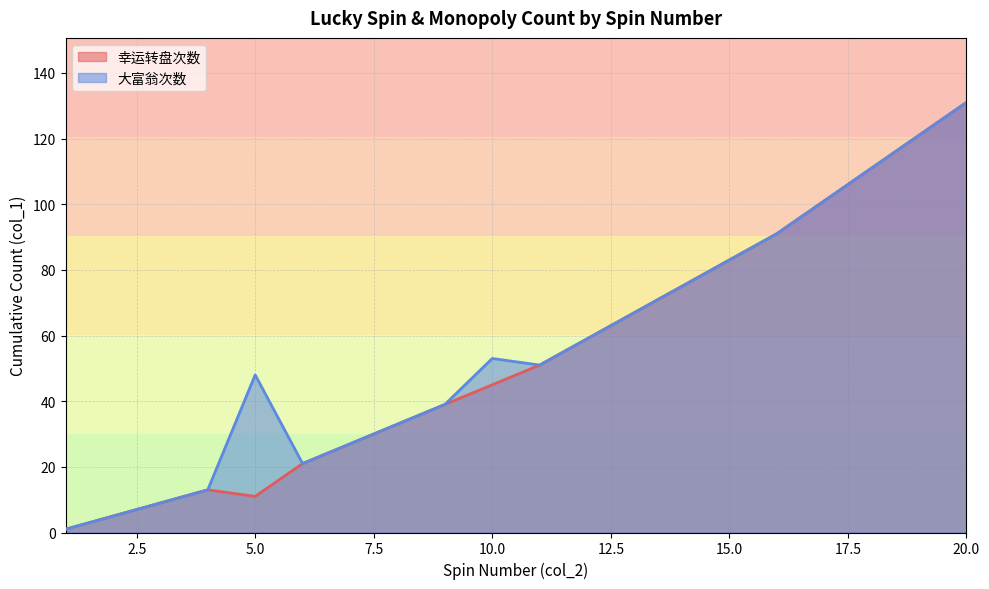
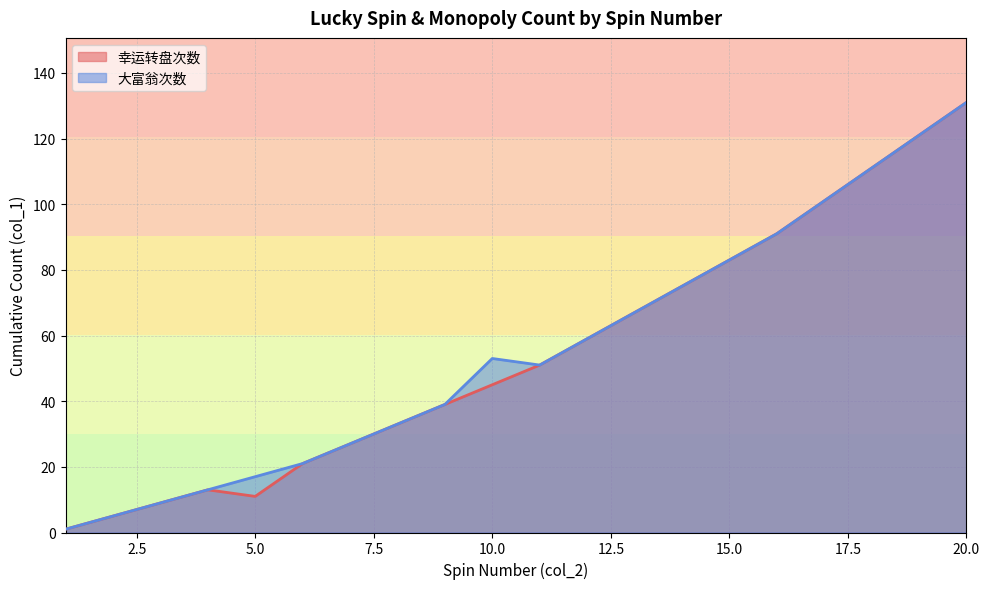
  {
    "幸运转盘次数": {
      "5.0": 11,
      "10.0": 45
    },
    "大富翁次数": {
-     "5.0": 48,
+     "5.0": 17,
      "10.0": 53
    }
  }
